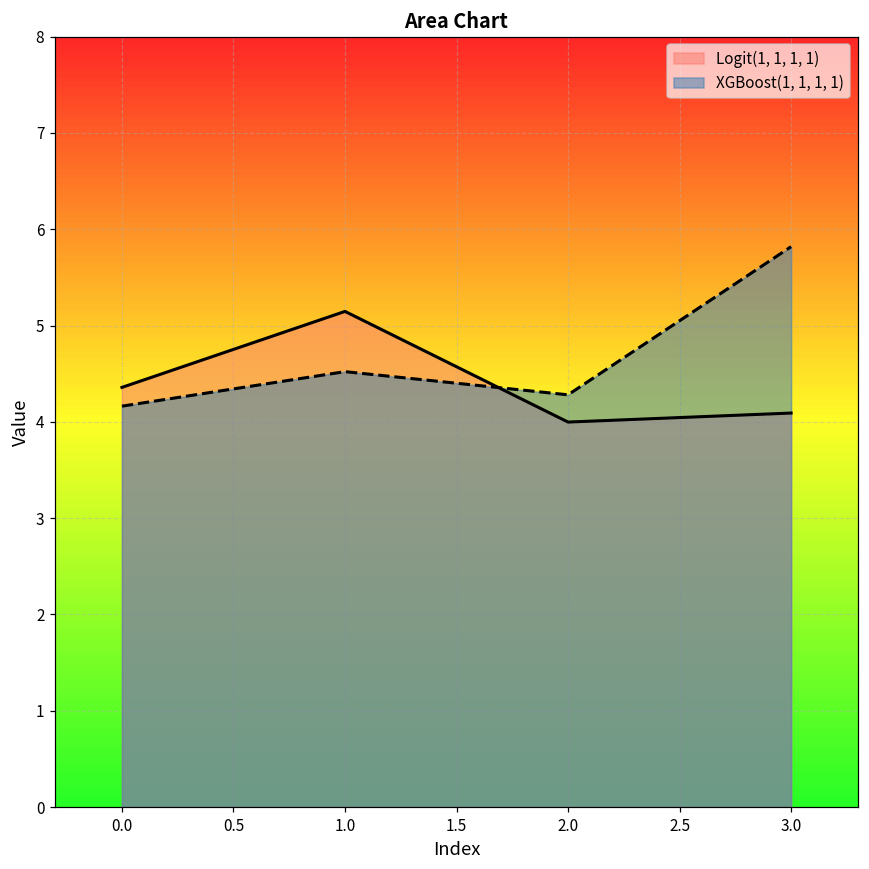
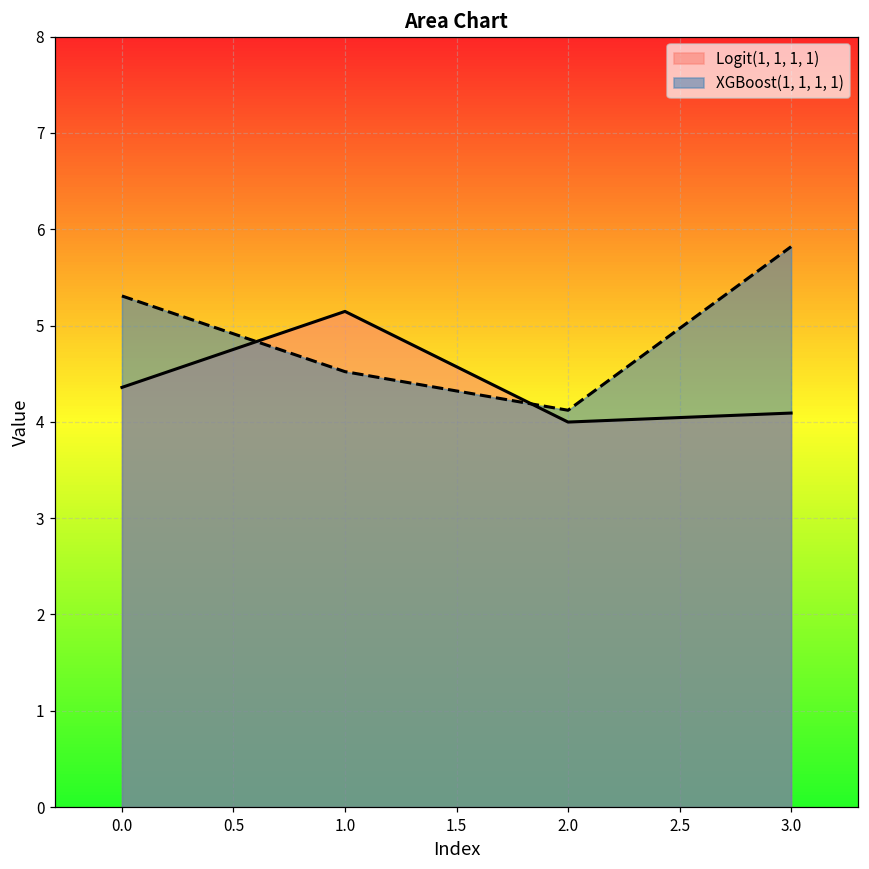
  {
    "Logit(1, 1, 1, 1)": {
      "0.0": 4.4,
      "1.0": 5.1,
      "2.0": 4.0,
      "3.0": 4.1
    },
    "XGBoost(1, 1, 1, 1)": {
-     "0.0": 4.2,
+     "0.0": 5.3,
      "1.0": 4.5,
-     "2.0": 4.3,
+     "2.0": 4.1,
      "3.0": 5.8
    }
  }
